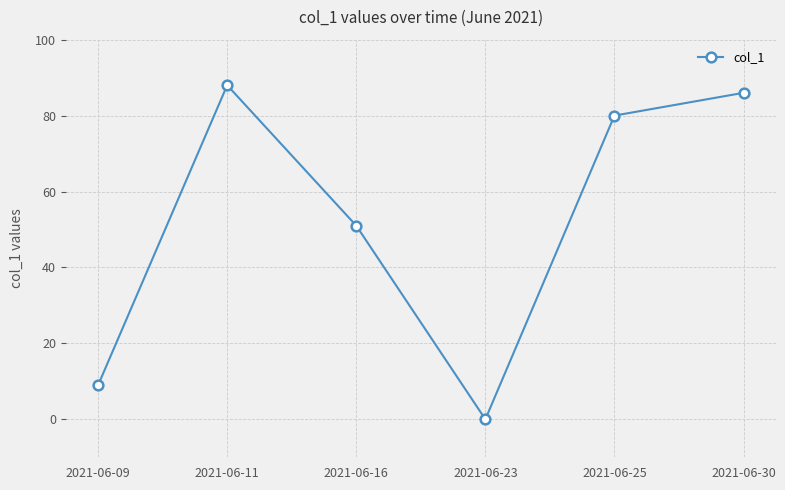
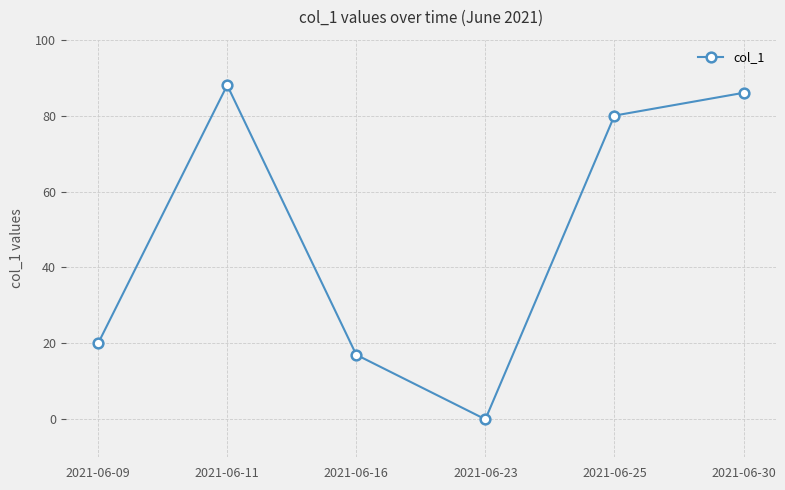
  {
-   "2021-06-09": 9,
+   "2021-06-09": 20,
    "2021-06-11": 88,
-   "2021-06-16": 51,
+   "2021-06-16": 17,
    "2021-06-23": 0,
    "2021-06-25": 80,
    "2021-06-30": 86
  }
